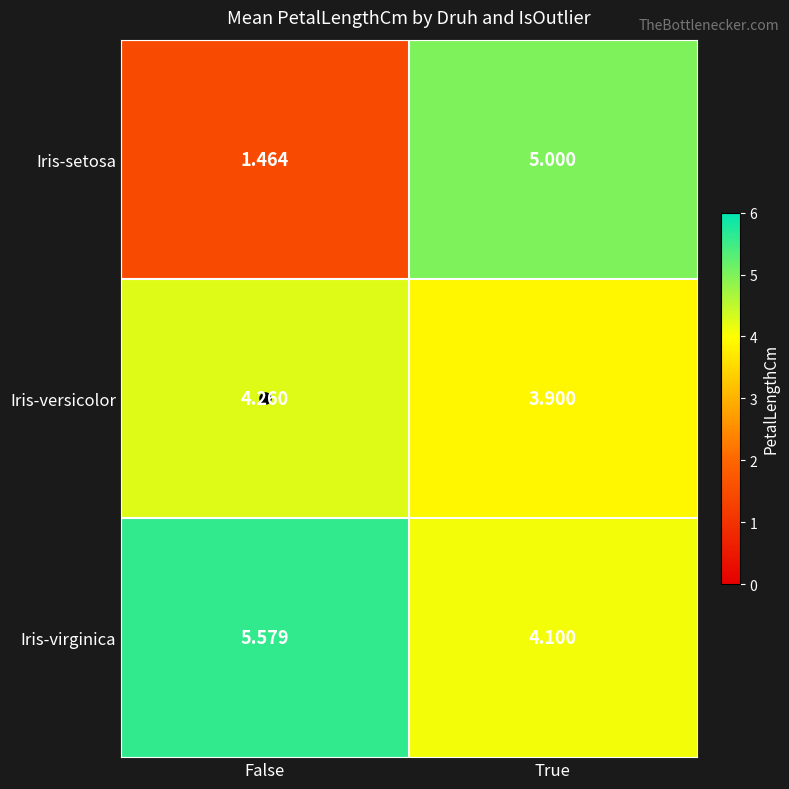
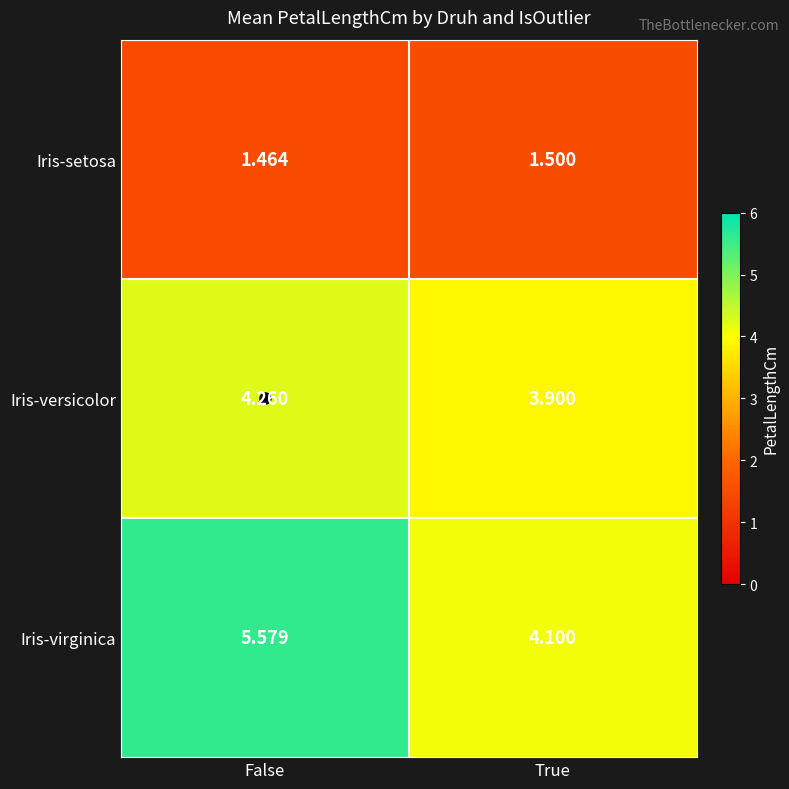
  {
    "Iris-setosa": {
      "False": 1.464,
-     "True": 5.000
+     "True": 1.500
    },
    "Iris-versicolor": {
      "True": 3.900
    },
    "Iris-virginica": {
      "False": 5.579,
      "True": 4.100
    }
  }
